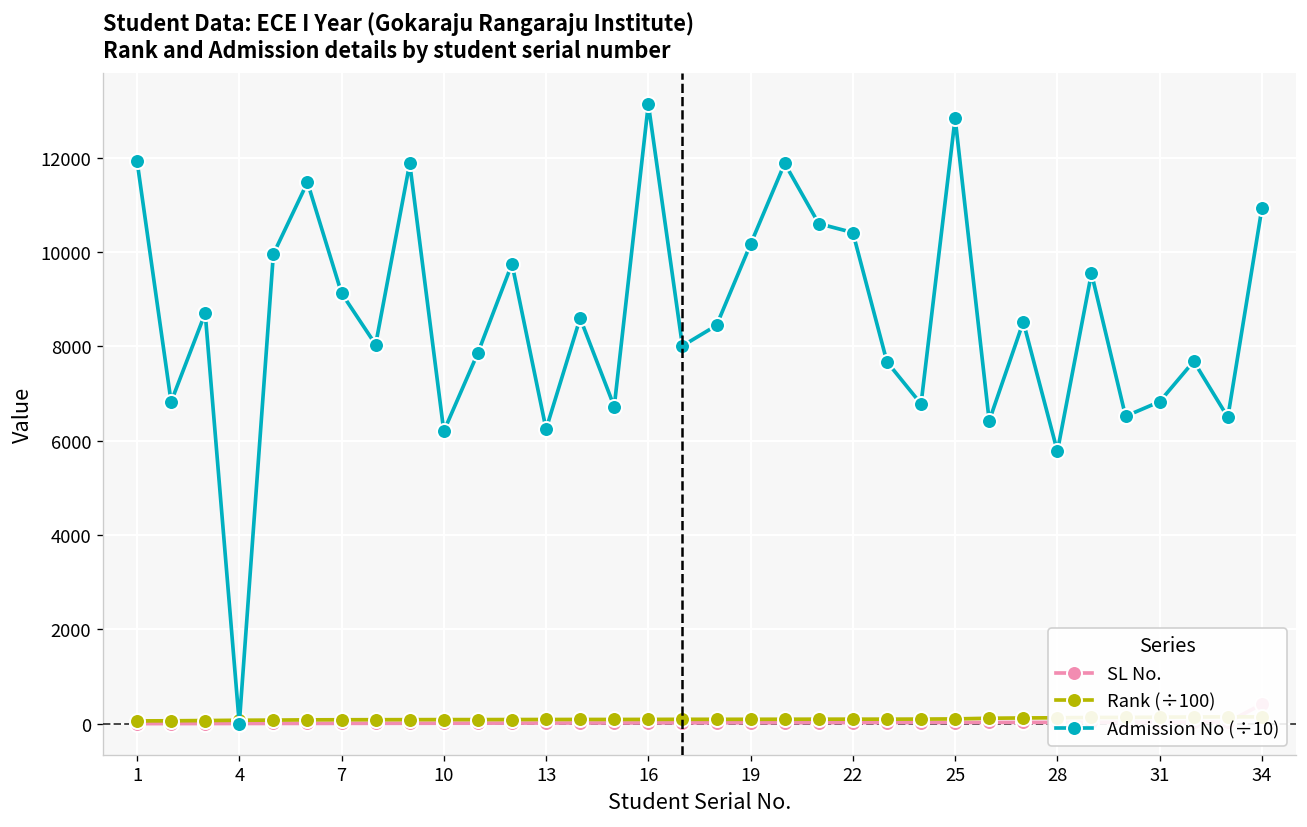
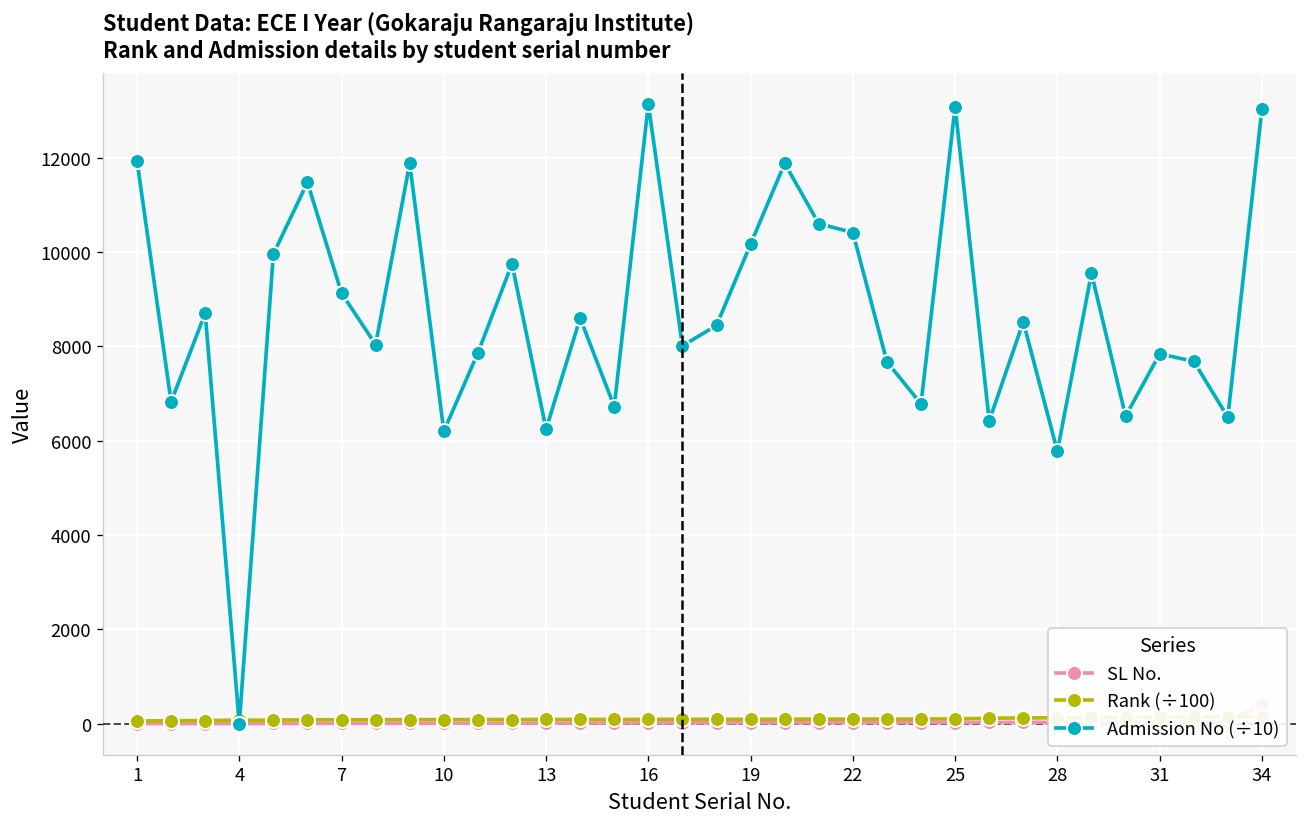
  {
    "SL No.": {
      "7": 0,
      "10": 0,
      "13": 0,
      "16": 0,
      "19": 0,
      "22": 0,
      "25": 0
    },
    "Rank (÷100)": {
      "4": 100,
      "7": 100,
      "10": 100,
      "13": 100,
      "16": 100,
      "19": 100,
      "22": 100,
      "25": 100
    },
    "Admission No (÷10)": {
      "1": 11900,
      "7": 9100,
      "10": 6200,
      "13": 6200,
      "16": 13100,
      "19": 10200,
      "22": 10400,
-     "25": 12800,
+     "25": 13100,
      "28": 5800,
-     "31": 6800,
-     "34": 10900
+     "31": 7800,
+     "34": 13000
    }
  }
